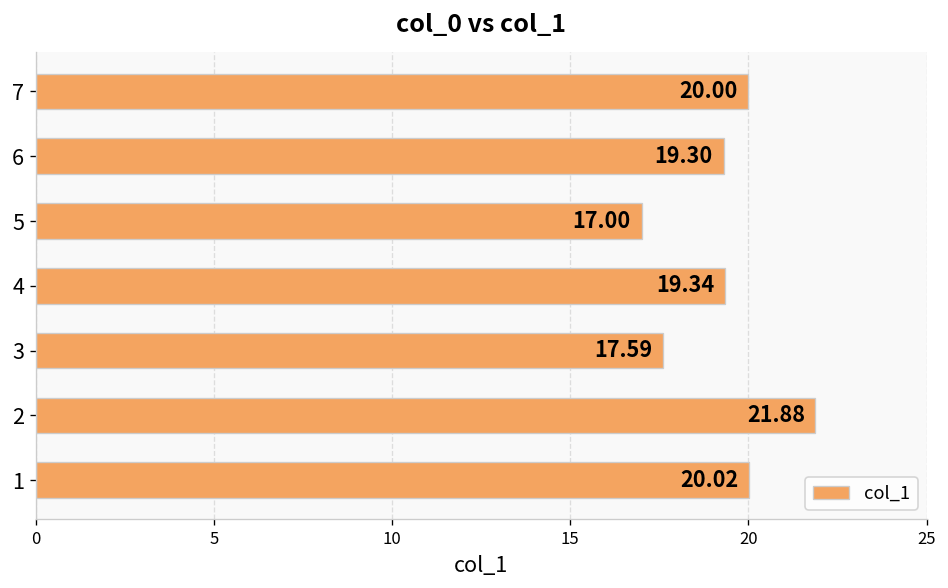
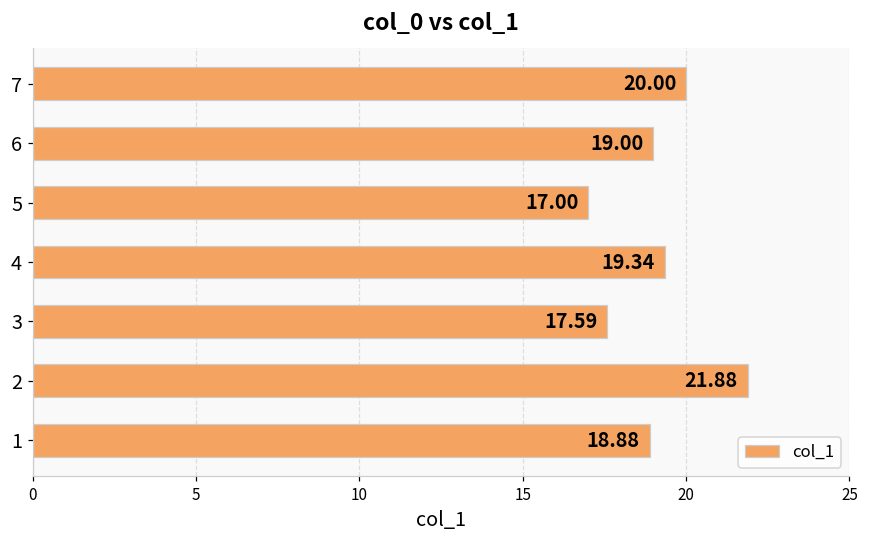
  {
    "7": 20.00,
-   "6": 19.30,
+   "6": 19.00,
    "5": 17.00,
    "4": 19.34,
    "3": 17.59,
    "2": 21.88,
-   "1": 20.02
+   "1": 18.88
  }
